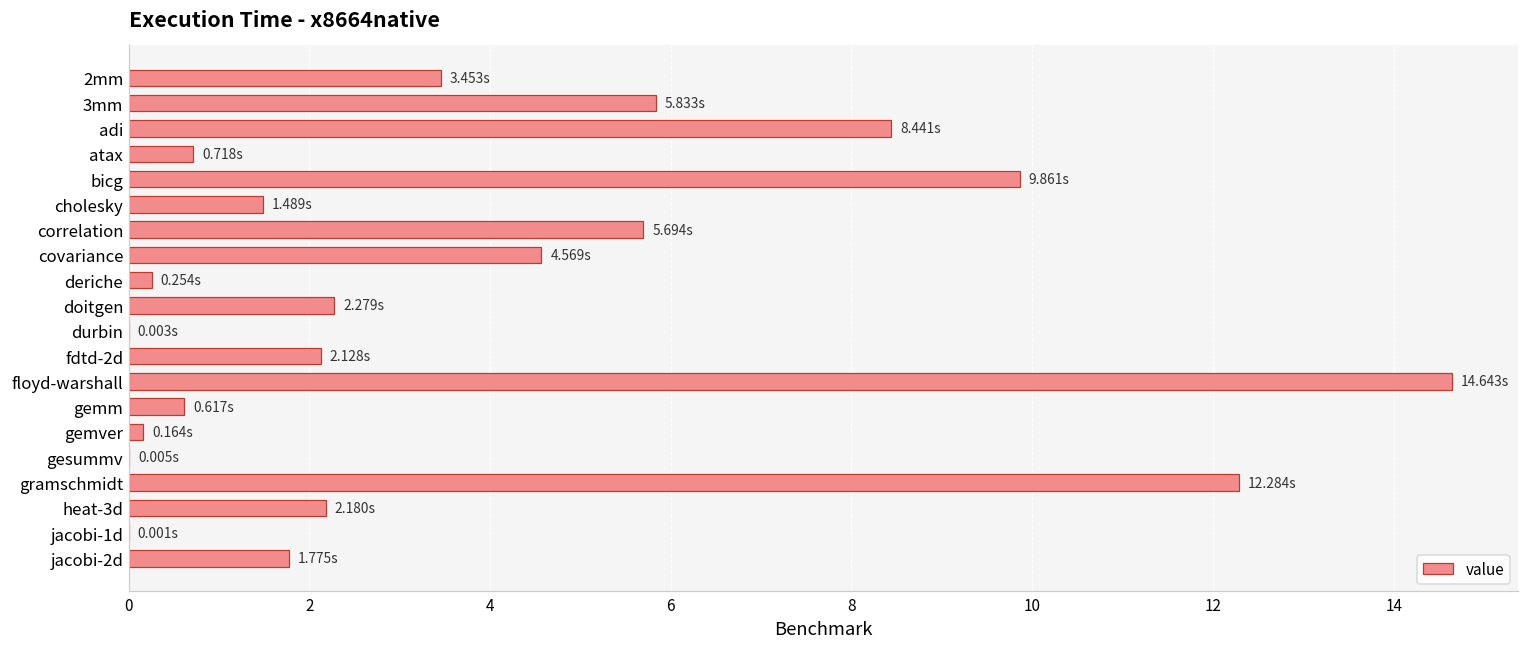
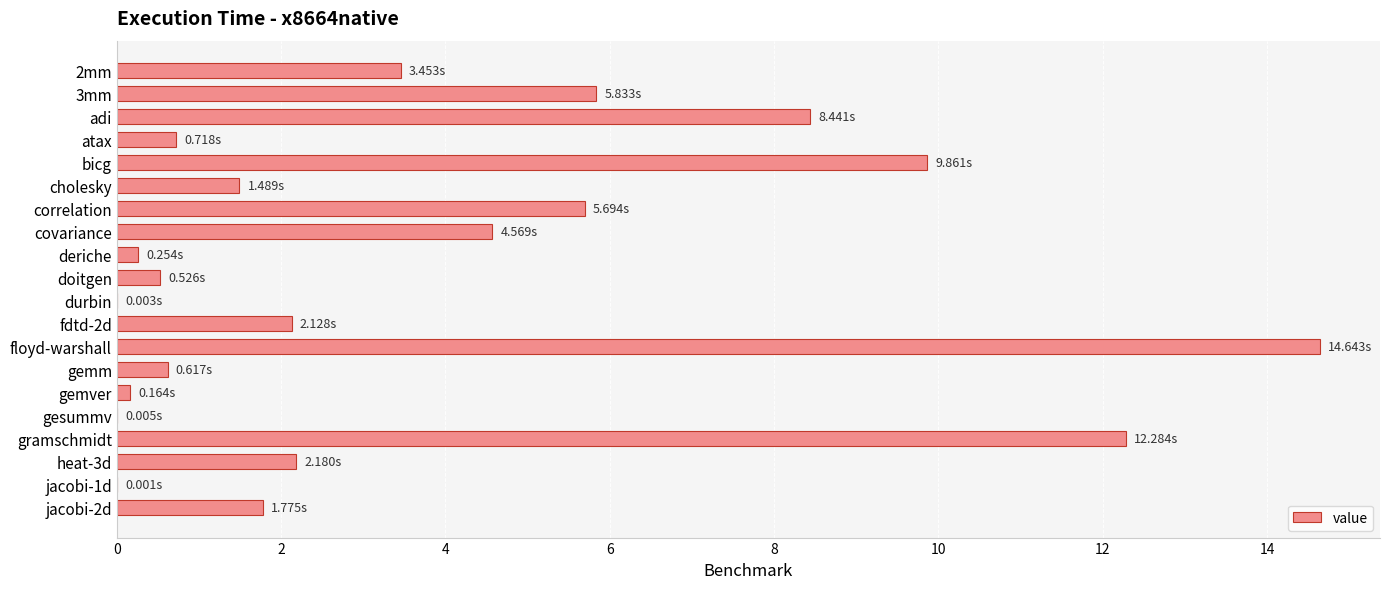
  {
    "2mm": "3.453s",
    "3mm": "5.833s",
    "adi": "8.441s",
    "atax": "0.718s",
    "bicg": "9.861s",
    "cholesky": "1.489s",
    "correlation": "5.694s",
    "covariance": "4.569s",
    "deriche": "0.254s",
-   "doitgen": "2.279s",
+   "doitgen": "0.526s",
    "durbin": "0.003s",
    "fdtd-2d": "2.128s",
    "floyd-warshall": "14.643s",
    "gemm": "0.617s",
    "gemver": "0.164s",
    "gesummv": "0.005s",
    "gramschmidt": "12.284s",
    "heat-3d": "2.180s",
    "jacobi-1d": "0.001s",
    "jacobi-2d": "1.775s"
  }
